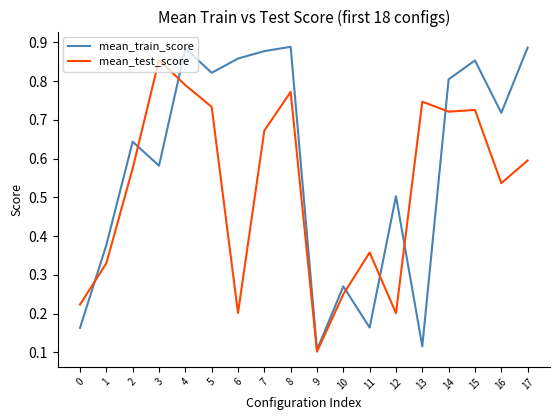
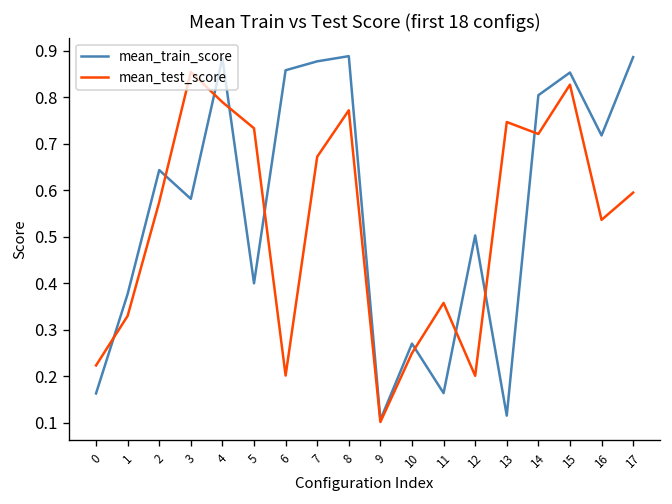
  {
    "mean_train_score": {
      "0": 0.16,
      "1": 0.38,
      "2": 0.64,
      "3": 0.58,
-     "5": 0.82,
+     "5": 0.40,
      "6": 0.86,
      "7": 0.88,
      "8": 0.89,
      "10": 0.27,
      "11": 0.16,
      "12": 0.50,
      "13": 0.12,
      "14": 0.80,
      "15": 0.85,
      "16": 0.72,
      "17": 0.89
    },
    "mean_test_score": {
      "0": 0.22,
      "1": 0.33,
      "2": 0.57,
      "4": 0.79,
      "5": 0.73,
      "6": 0.20,
      "7": 0.67,
      "8": 0.77,
      "10": 0.25,
      "11": 0.36,
      "12": 0.20,
      "13": 0.75,
      "14": 0.72,
-     "15": 0.73,
+     "15": 0.83,
      "16": 0.54,
      "17": 0.60
    }
  }
